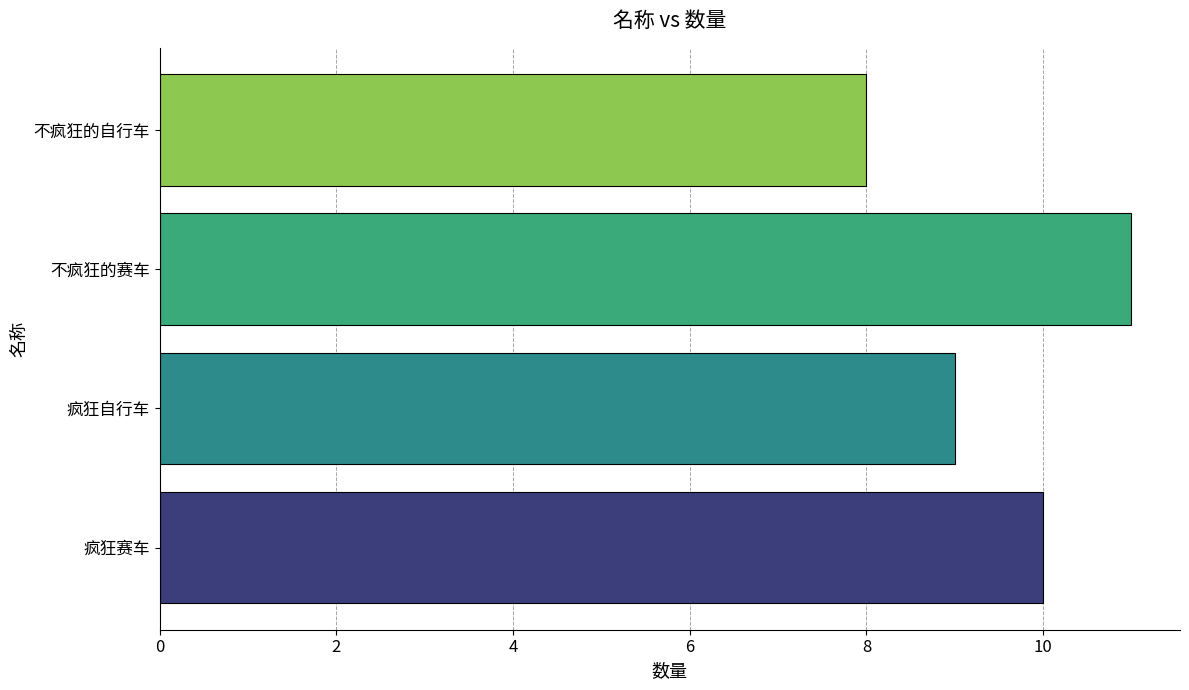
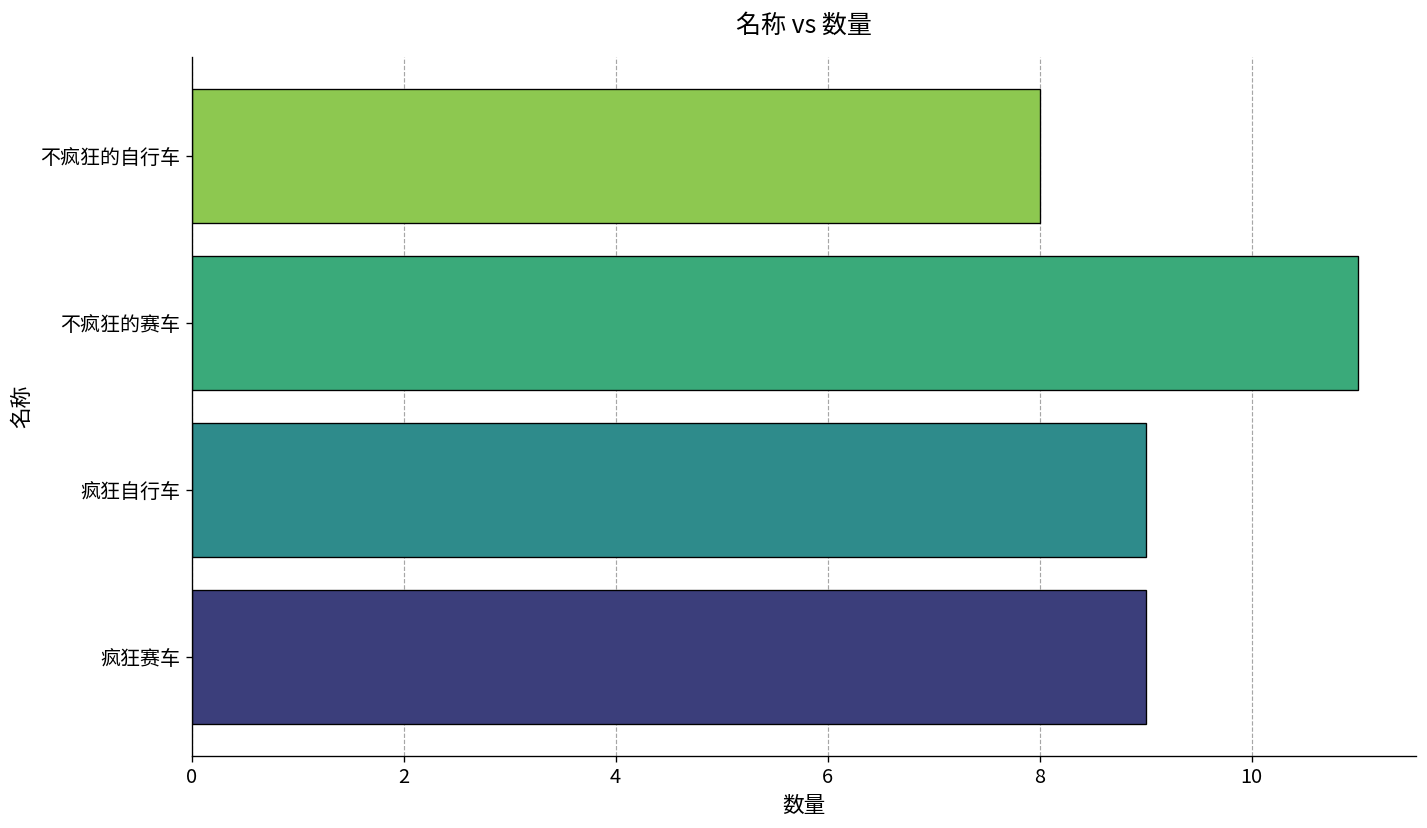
  {
    "不疯狂的自行车": 8,
    "不疯狂的赛车": 11,
    "疯狂自行车": 9,
-   "疯狂赛车": 10
+   "疯狂赛车": 9
  }
